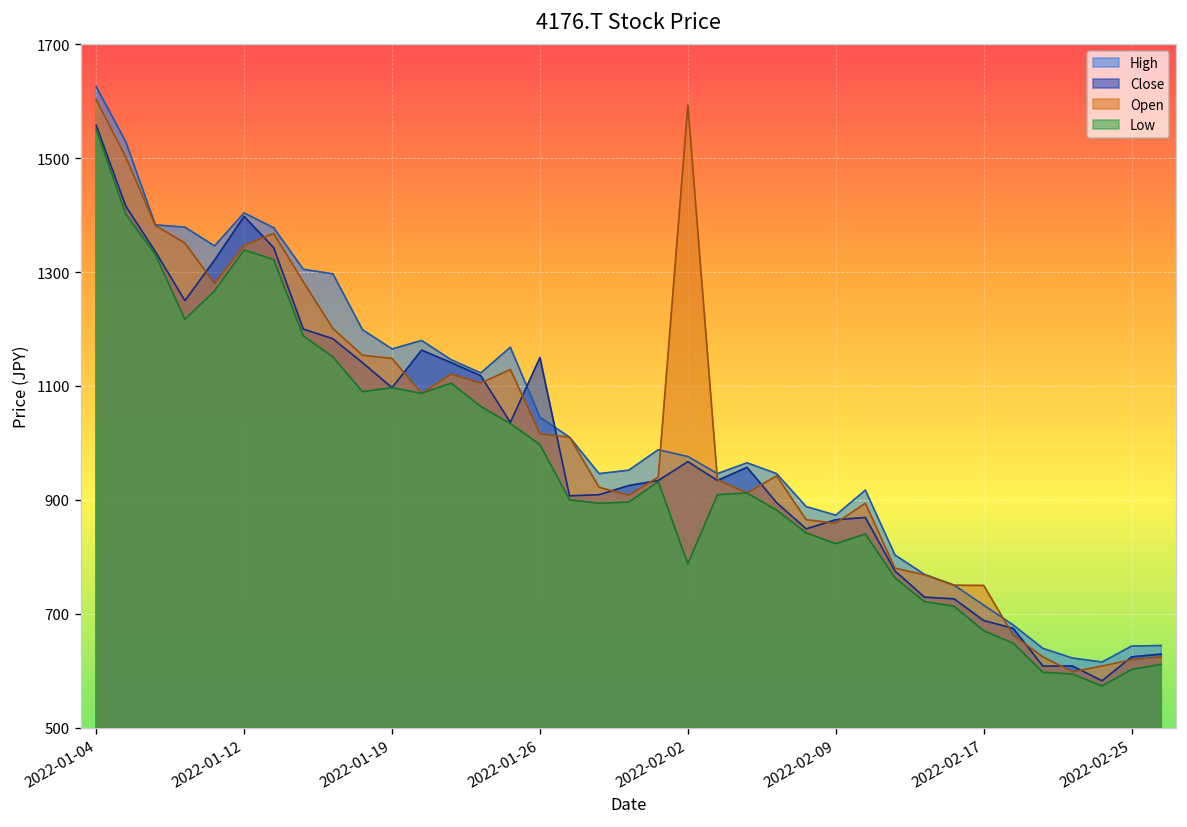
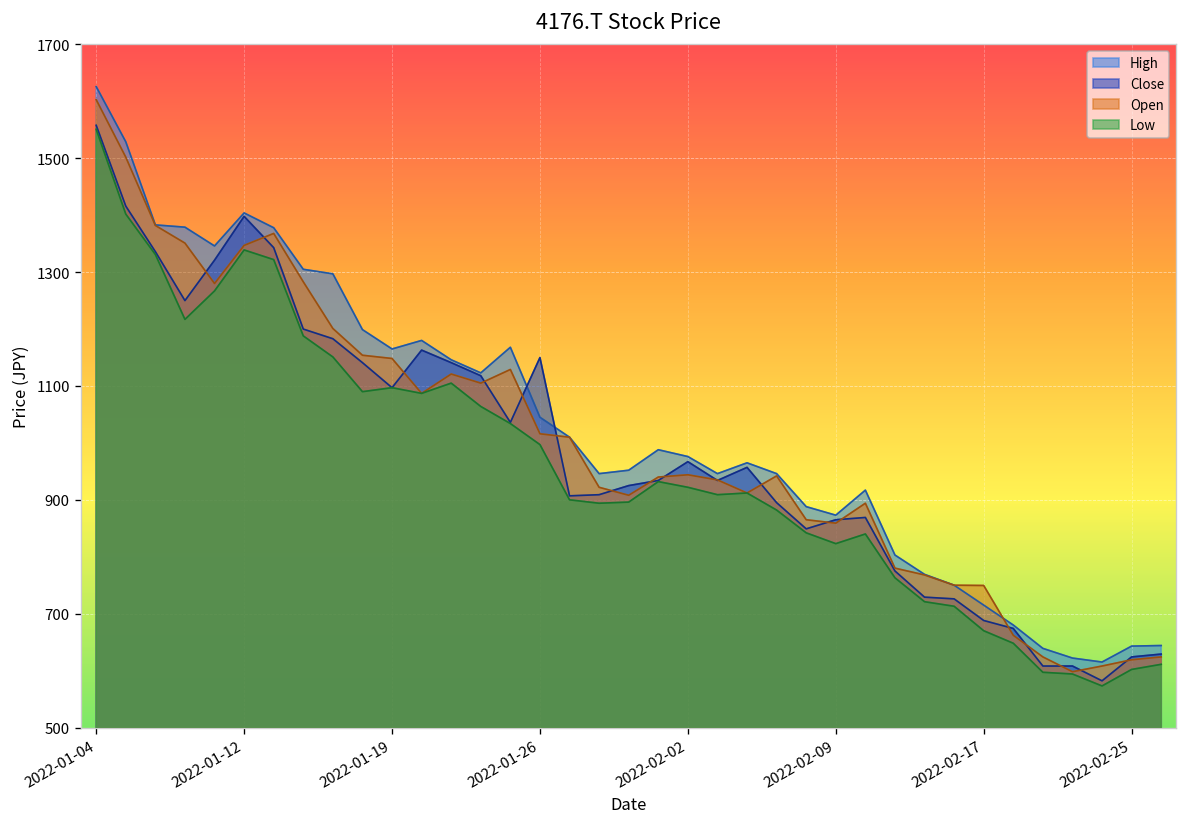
  {
    "High": {
      "2022-01-04": 1630,
      "2022-01-12": 1400,
      "2022-01-19": 1170,
      "2022-01-26": 1050,
      "2022-02-02": 980,
      "2022-02-09": 870,
      "2022-02-17": 720,
      "2022-02-25": 640
    },
    "Close": {
      "2022-01-04": 1560,
      "2022-01-12": 1400,
      "2022-01-26": 1150,
      "2022-02-02": 970,
      "2022-02-09": 870,
      "2022-02-17": 690
    },
    "Open": {
      "2022-01-04": 1600,
      "2022-01-12": 1350,
      "2022-01-19": 1150,
      "2022-01-26": 1020,
-     "2022-02-02": 1590,
+     "2022-02-02": 940,
      "2022-02-09": 860,
      "2022-02-17": 750
    },
    "Low": {
      "2022-01-04": 1550,
      "2022-01-12": 1340,
      "2022-01-26": 1000,
-     "2022-02-02": 790,
+     "2022-02-02": 920,
      "2022-02-09": 820,
      "2022-02-17": 670,
      "2022-02-25": 600
    }
  }
